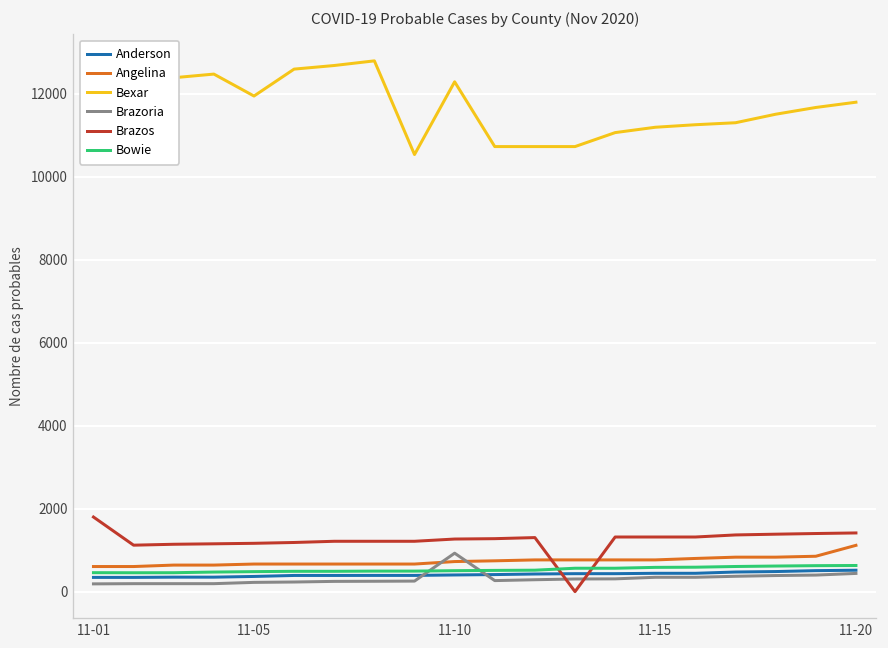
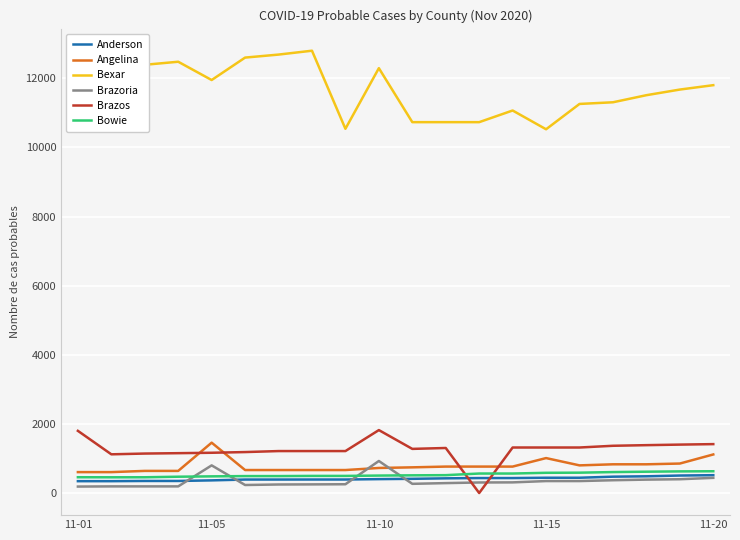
  {
    "Anderson": {
      "11-01": 300,
      "11-05": 400,
      "11-10": 400,
      "11-15": 400,
      "11-20": 500
    },
    "Angelina": {
      "11-01": 600,
-     "11-05": 700,
+     "11-05": 1500,
      "11-10": 700,
-     "11-15": 800,
+     "11-15": 1000,
      "11-20": 1100
    },
    "Bexar": {
      "11-05": 12000,
      "11-10": 12300,
-     "11-15": 11200,
+     "11-15": 10500,
      "11-20": 11800
    },
    "Brazoria": {
      "11-01": 200,
-     "11-05": 200,
+     "11-05": 800,
      "11-10": 900,
      "11-15": 300,
      "11-20": 400
    },
    "Brazos": {
      "11-01": 1800,
      "11-05": 1200,
-     "11-10": 1300,
+     "11-10": 1800,
      "11-15": 1300,
      "11-20": 1400
    },
    "Bowie": {
      "11-01": 500,
      "11-05": 500,
      "11-10": 500,
      "11-15": 600,
      "11-20": 600
    }
  }
